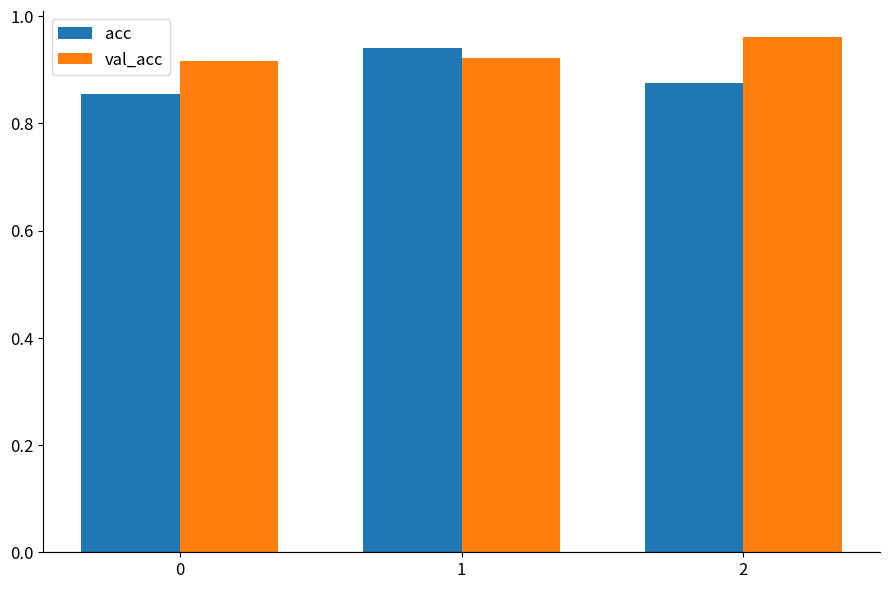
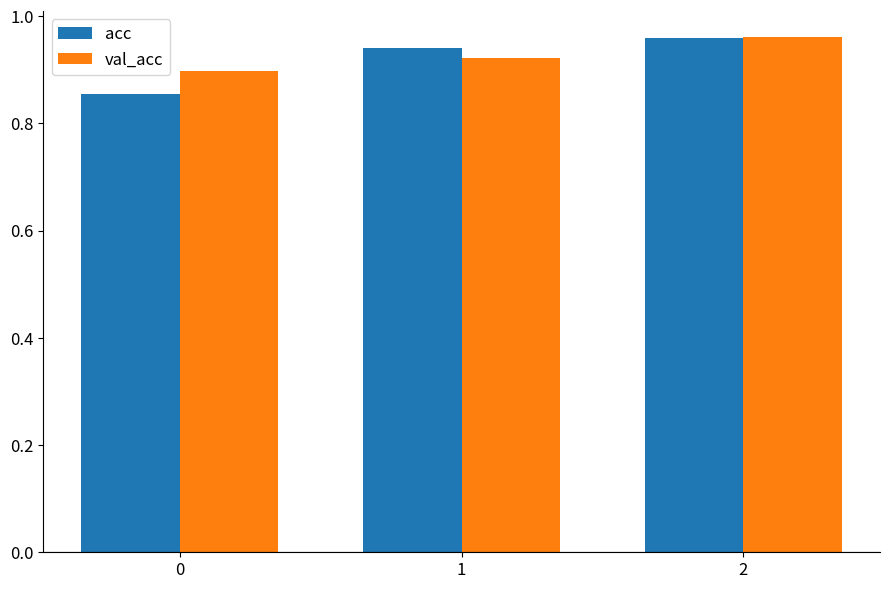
  {
    "acc": {
      "0": 0.85,
      "1": 0.94,
-     "2": 0.88
+     "2": 0.96
    },
    "val_acc": {
-     "0": 0.92,
+     "0": 0.90,
      "1": 0.92,
      "2": 0.96
    }
  }
